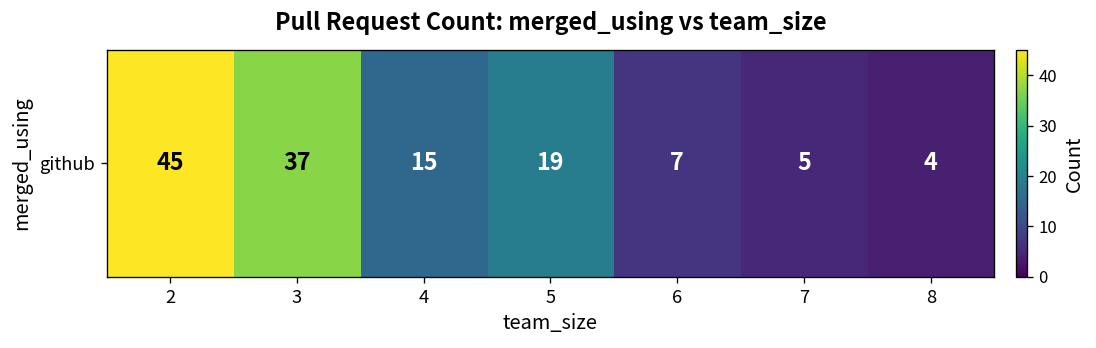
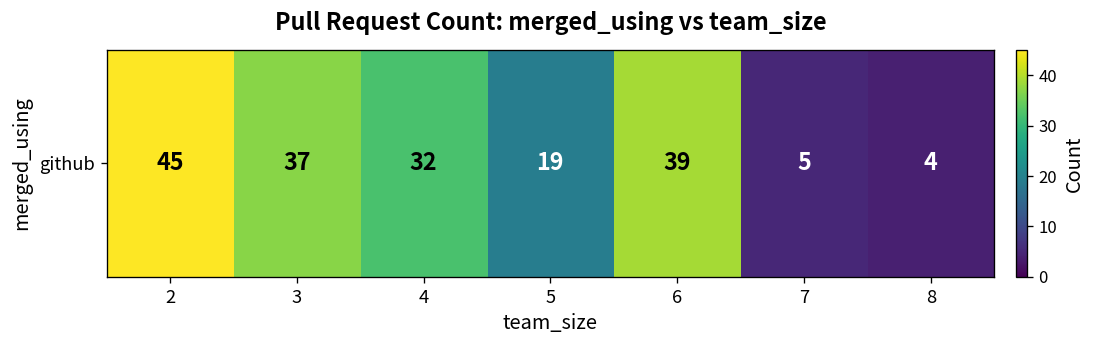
  {
    "github": {
      "2": 45,
      "3": 37,
-     "4": 15,
+     "4": 32,
      "5": 19,
-     "6": 7,
+     "6": 39,
      "7": 5,
      "8": 4
    }
  }
